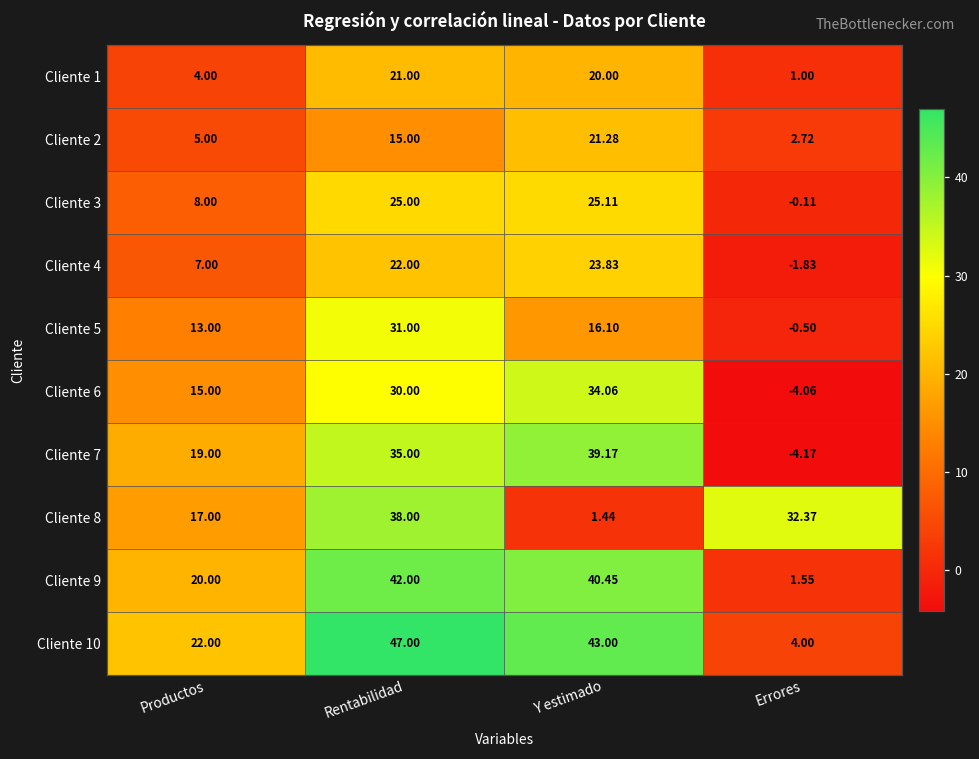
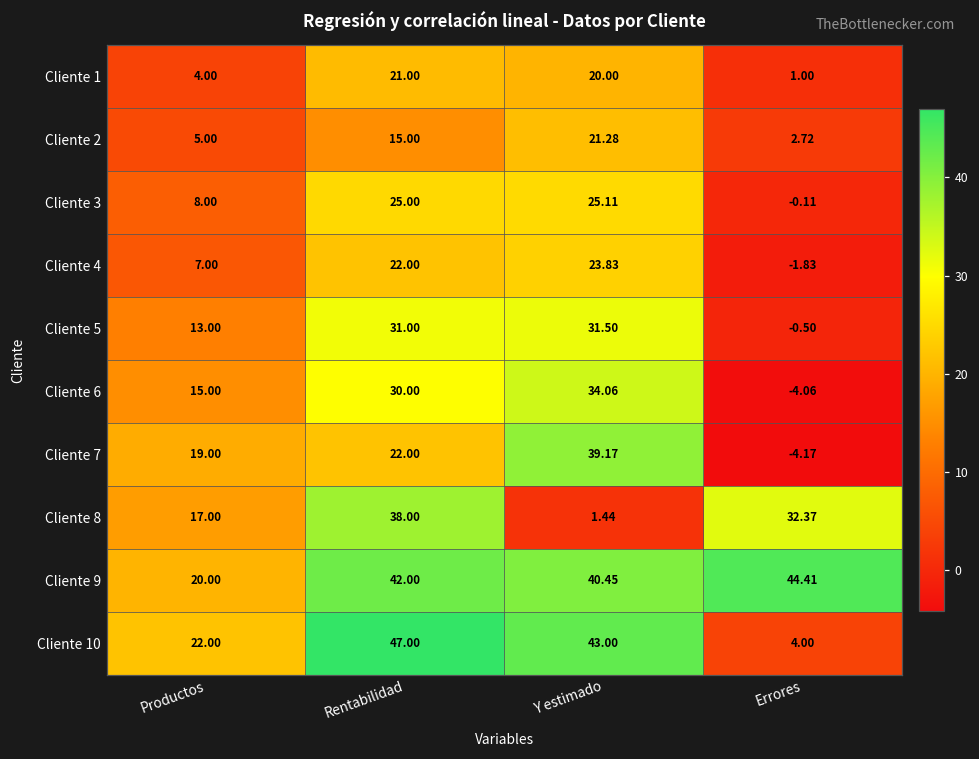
  {
    "Cliente 1": {
      "Productos": 4.00,
      "Rentabilidad": 21.00,
      "Y estimado": 20.00,
      "Errores": 1.00
    },
    "Cliente 2": {
      "Productos": 5.00,
      "Rentabilidad": 15.00,
      "Y estimado": 21.28,
      "Errores": 2.72
    },
    "Cliente 3": {
      "Productos": 8.00,
      "Rentabilidad": 25.00,
      "Y estimado": 25.11,
      "Errores": -0.11
    },
    "Cliente 4": {
      "Productos": 7.00,
      "Rentabilidad": 22.00,
      "Y estimado": 23.83,
      "Errores": -1.83
    },
    "Cliente 5": {
      "Productos": 13.00,
      "Rentabilidad": 31.00,
-     "Y estimado": 16.10,
+     "Y estimado": 31.50,
      "Errores": -0.50
    },
    "Cliente 6": {
      "Productos": 15.00,
      "Rentabilidad": 30.00,
      "Y estimado": 34.06,
      "Errores": -4.06
    },
    "Cliente 7": {
      "Productos": 19.00,
-     "Rentabilidad": 35.00,
+     "Rentabilidad": 22.00,
      "Y estimado": 39.17,
      "Errores": -4.17
    },
    "Cliente 8": {
      "Productos": 17.00,
      "Rentabilidad": 38.00,
      "Y estimado": 1.44,
      "Errores": 32.37
    },
    "Cliente 9": {
      "Productos": 20.00,
      "Rentabilidad": 42.00,
      "Y estimado": 40.45,
-     "Errores": 1.55
+     "Errores": 44.41
    },
    "Cliente 10": {
      "Productos": 22.00,
      "Rentabilidad": 47.00,
      "Y estimado": 43.00,
      "Errores": 4.00
    }
  }
